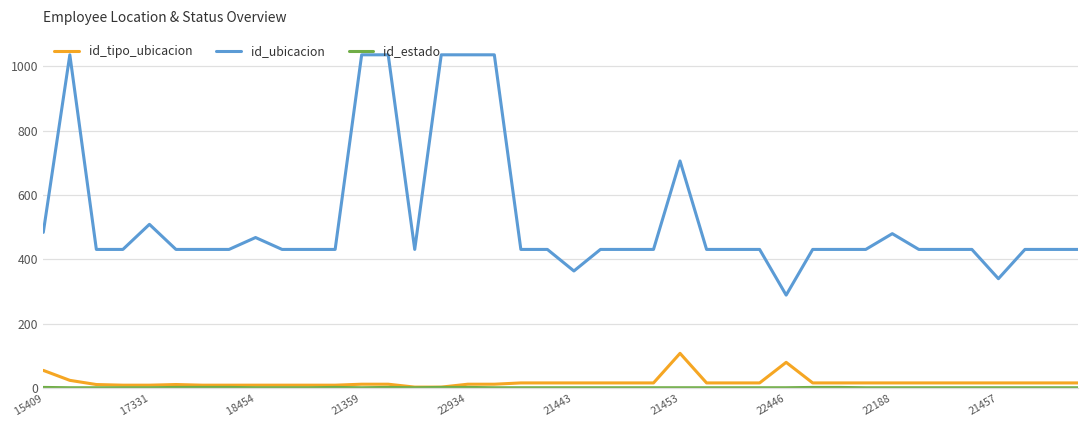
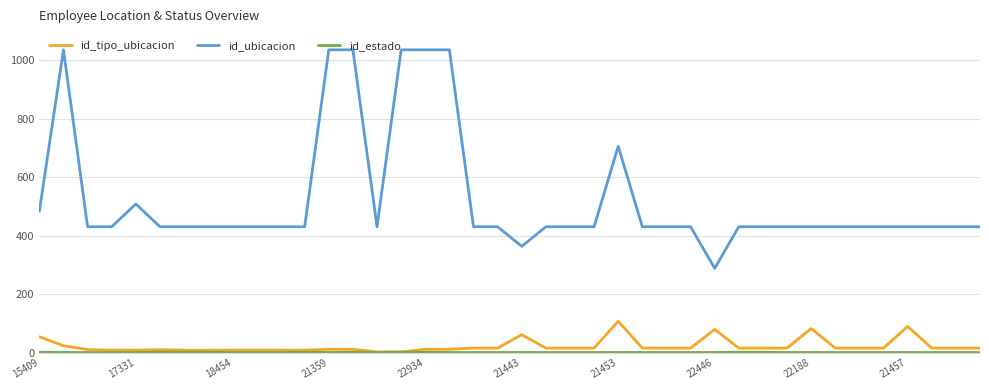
  {
    "id_tipo_ubicacion": {
      "15409": 60,
      "21359": 10,
      "22934": 10,
-     "21443": 20,
+     "21443": 60,
      "21453": 110,
      "22446": 80,
-     "22188": 20,
-     "21457": 20
+     "22188": 80,
+     "21457": 90
    },
    "id_ubicacion": {
      "15409": 480,
      "17331": 510,
-     "18454": 470,
+     "18454": 430,
      "21359": 1040,
      "22934": 1040,
      "21443": 360,
      "21453": 710,
      "22446": 290,
-     "22188": 480,
-     "21457": 340
+     "22188": 430,
+     "21457": 430
    },
    "id_estado": {
      "15409": 0,
      "21359": 0,
      "22934": 0,
      "21443": 0,
      "21453": 0,
      "22446": 0,
      "22188": 0,
      "21457": 0
    }
  }
